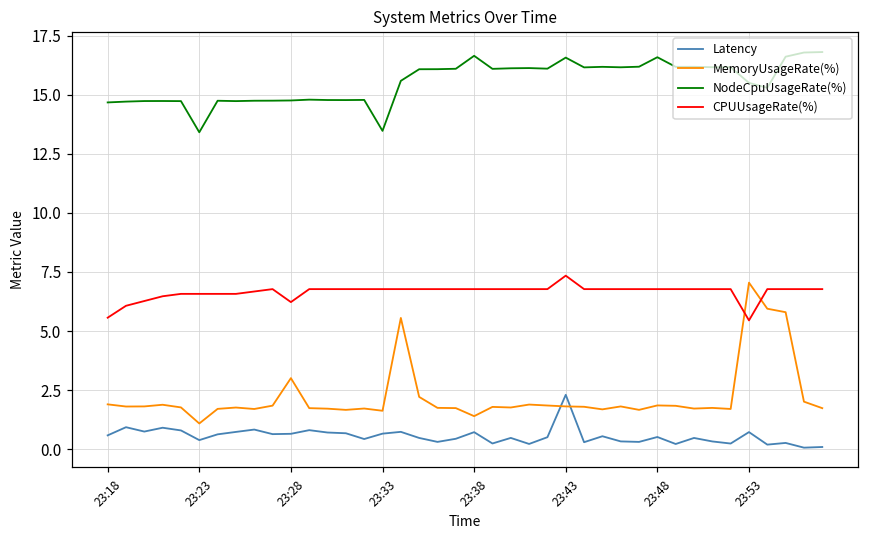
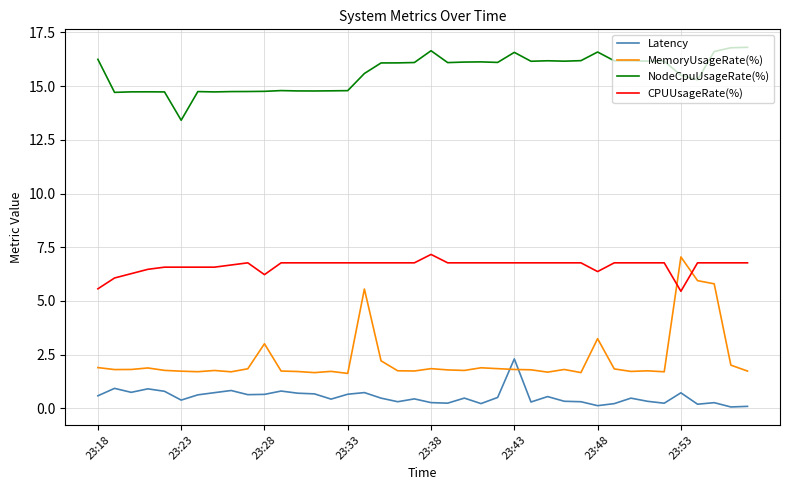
  {
    "Latency": {
      "23:18": 0.6,
      "23:23": 0.4,
      "23:28": 0.7,
      "23:33": 0.7,
-     "23:38": 0.7,
+     "23:38": 0.3,
      "23:43": 2.3,
-     "23:48": 0.5,
+     "23:48": 0.1,
      "23:53": 0.7
    },
    "MemoryUsageRate(%)": {
      "23:18": 1.9,
-     "23:23": 1.1,
+     "23:23": 1.7,
      "23:28": 3.0,
      "23:33": 1.6,
-     "23:38": 1.4,
+     "23:38": 1.9,
      "23:43": 1.8,
-     "23:48": 1.9,
+     "23:48": 3.2,
      "23:53": 7.0
    },
    "NodeCpuUsageRate(%)": {
-     "23:18": 14.7,
+     "23:18": 16.2,
      "23:23": 13.4,
      "23:28": 14.8,
-     "23:33": 13.5,
+     "23:33": 14.8,
      "23:38": 16.6,
      "23:43": 16.6,
      "23:48": 16.6
    },
    "CPUUsageRate(%)": {
      "23:18": 5.6,
      "23:23": 6.6,
      "23:28": 6.2,
      "23:33": 6.8,
-     "23:38": 6.8,
-     "23:43": 7.3,
-     "23:48": 6.8,
+     "23:38": 7.2,
+     "23:43": 6.8,
+     "23:48": 6.4,
      "23:53": 5.5
    }
  }
